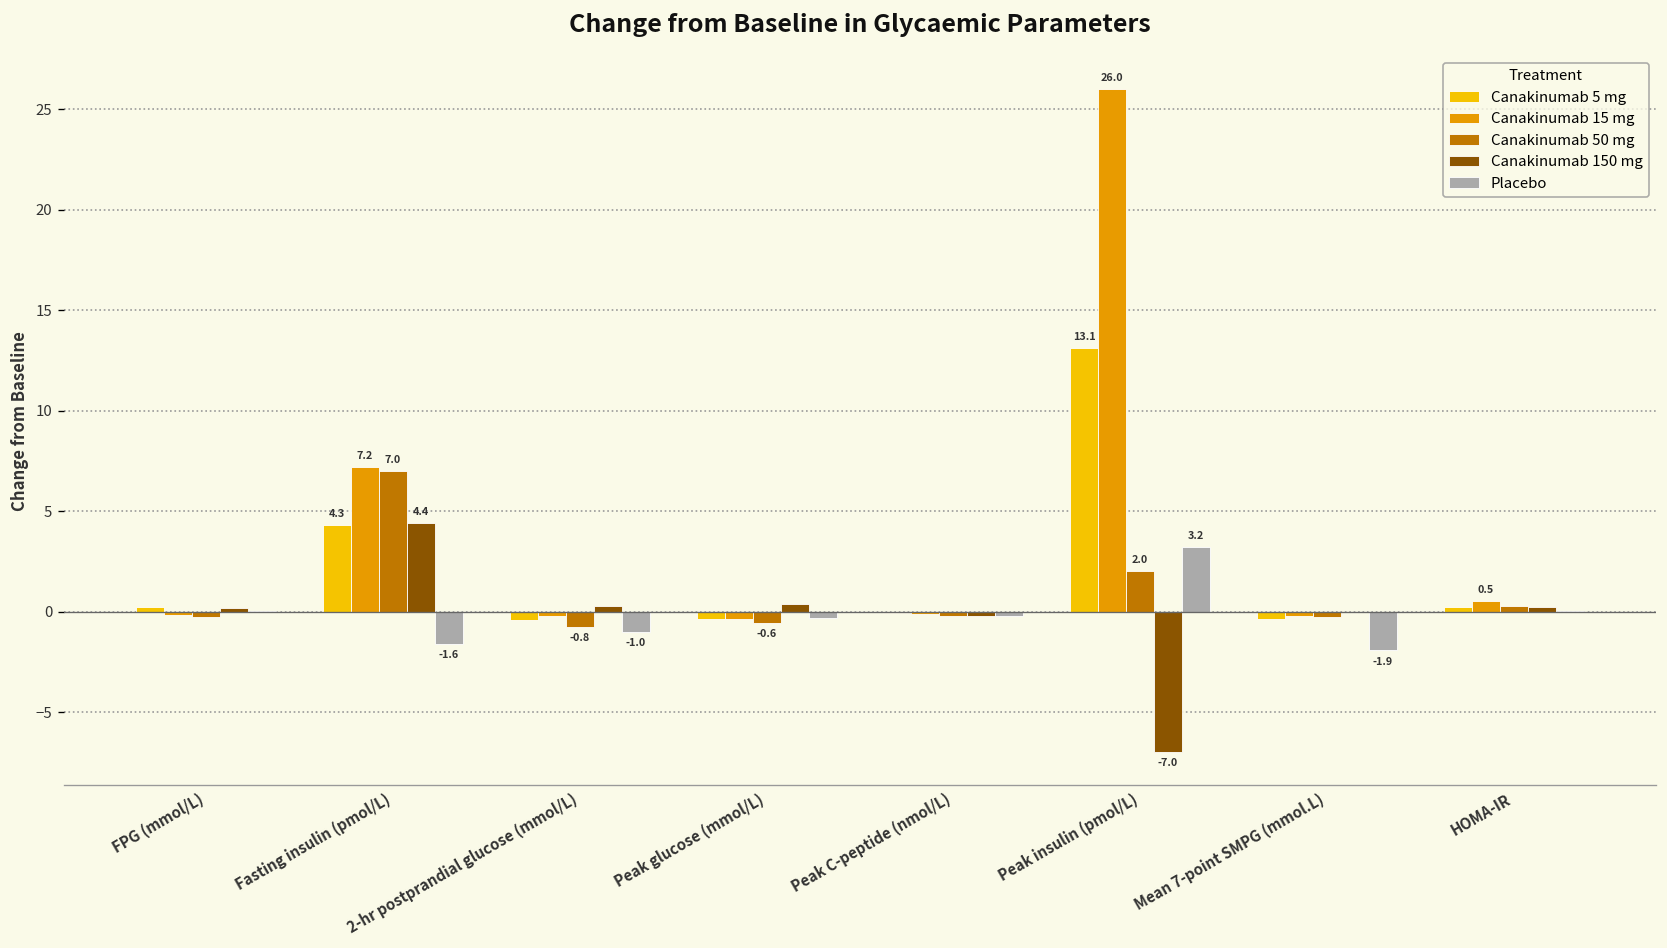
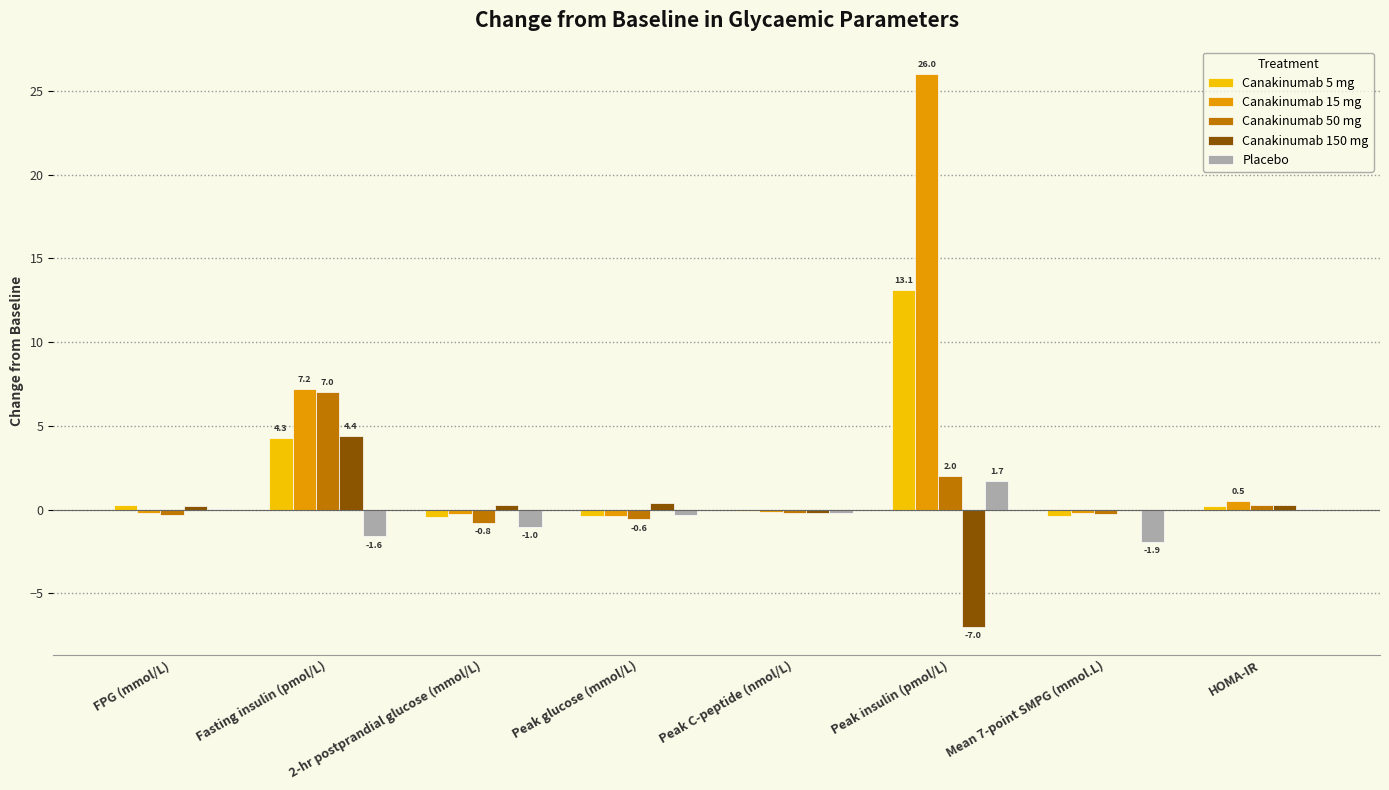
  {
    "Canakinumab 150 mg": {
      "Fasting insulin (pmol/L)": 4.4,
      "Peak insulin (pmol/L)": -7.0
    },
    "Placebo": {
      "Fasting insulin (pmol/L)": -1.6,
      "2-hr postprandial glucose (mmol/L)": -1.0,
-     "Peak insulin (pmol/L)": 3.2,
+     "Peak insulin (pmol/L)": 1.7,
      "Mean 7-point SMPG (mmol.L)": -1.9
    }
  }
